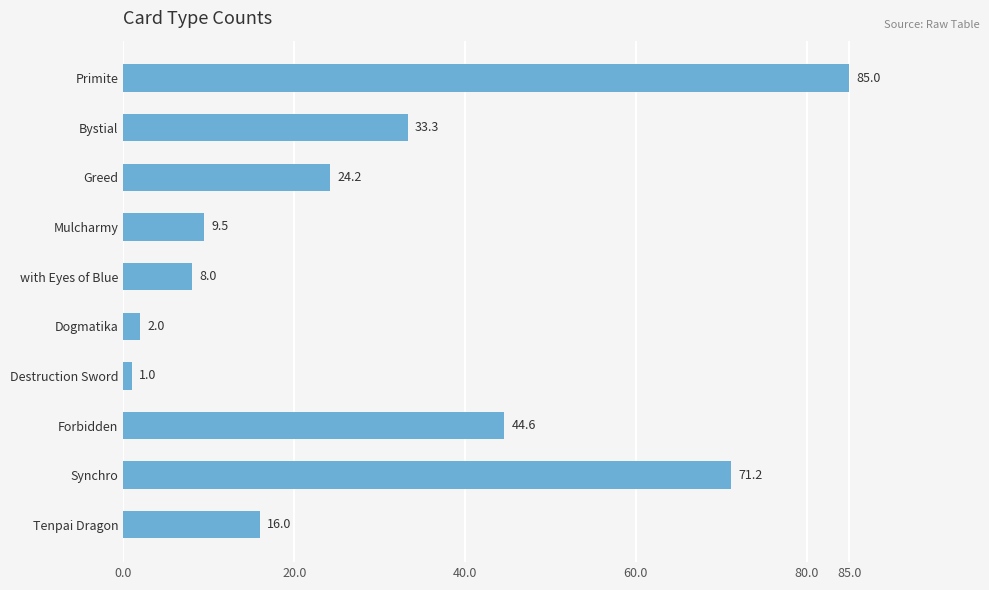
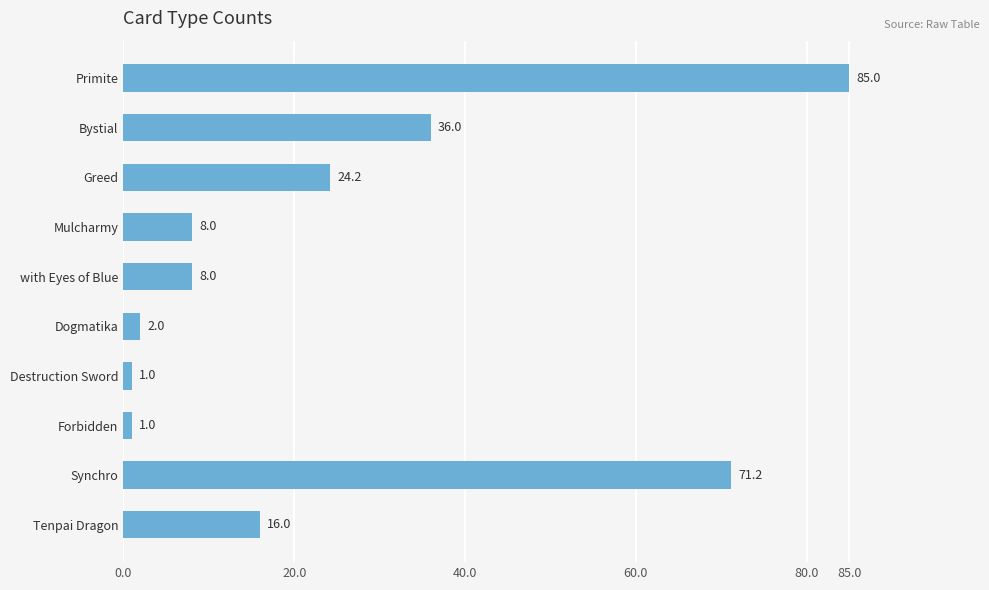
  {
    "Primite": 85.0,
-   "Bystial": 33.3,
+   "Bystial": 36.0,
    "Greed": 24.2,
-   "Mulcharmy": 9.5,
+   "Mulcharmy": 8.0,
    "with Eyes of Blue": 8.0,
    "Dogmatika": 2.0,
    "Destruction Sword": 1.0,
-   "Forbidden": 44.6,
+   "Forbidden": 1.0,
    "Synchro": 71.2,
    "Tenpai Dragon": 16.0
  }
